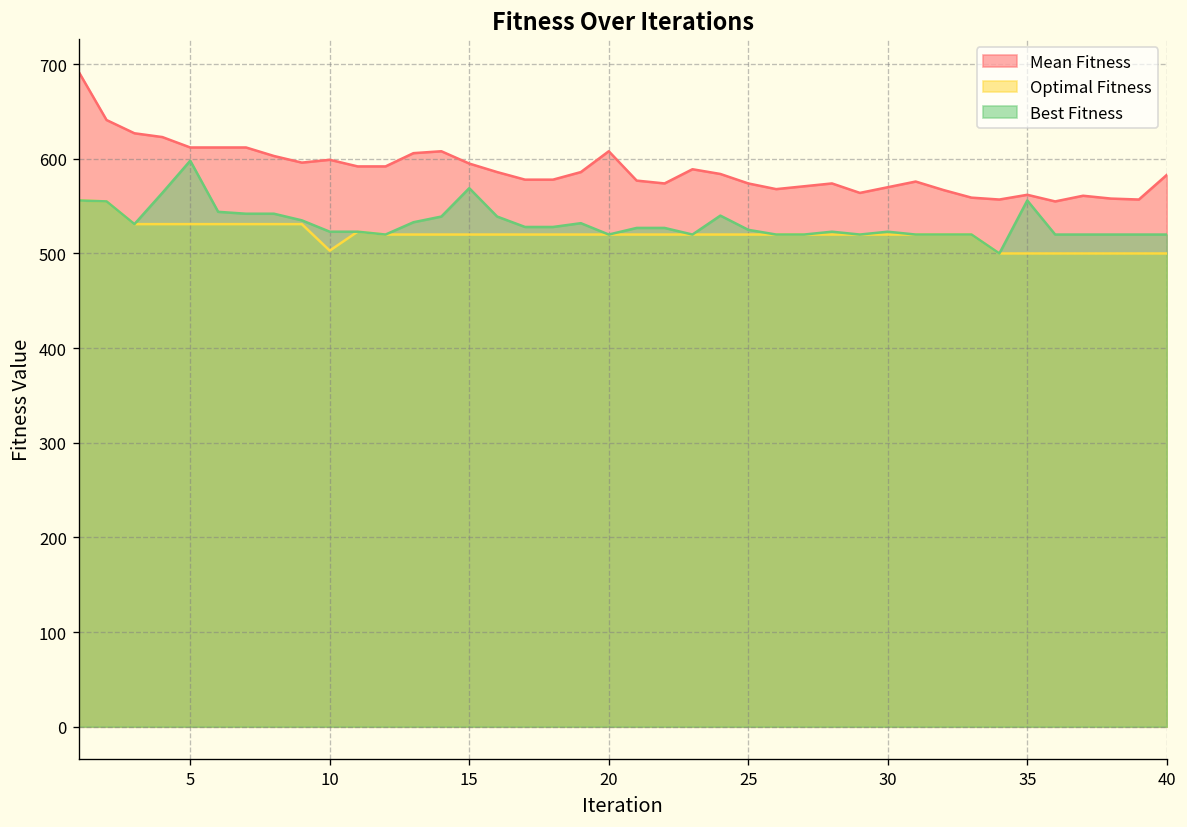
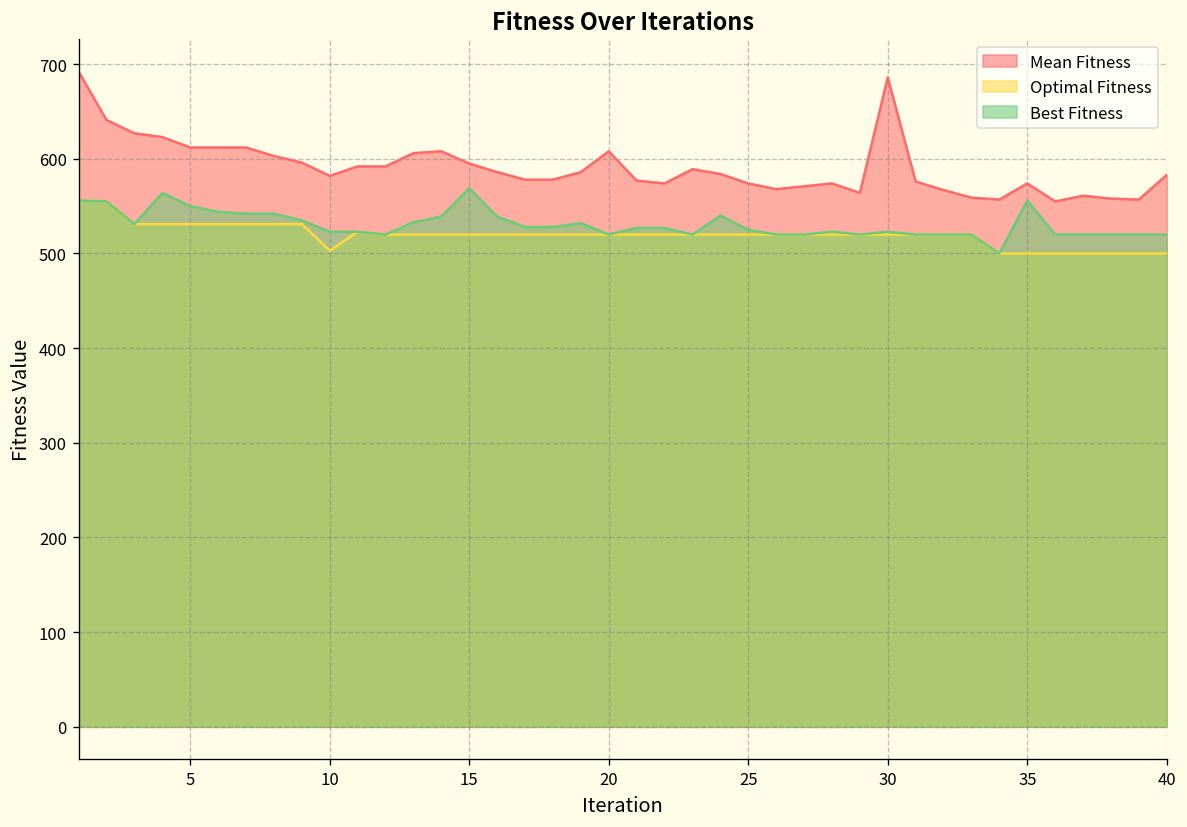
  {
    "Mean Fitness": {
      "5": 610,
-     "10": 600,
+     "10": 580,
      "15": 600,
      "20": 610,
      "25": 570,
-     "30": 570,
-     "35": 560,
+     "30": 690,
+     "35": 570,
      "40": 580
    },
    "Optimal Fitness": {
      "5": 530,
      "10": 500,
      "15": 520,
      "25": 520,
      "35": 500,
      "40": 500
    },
    "Best Fitness": {
-     "5": 600,
+     "5": 550,
      "10": 520,
      "15": 570,
      "25": 530,
      "35": 560,
      "40": 520
    }
  }
